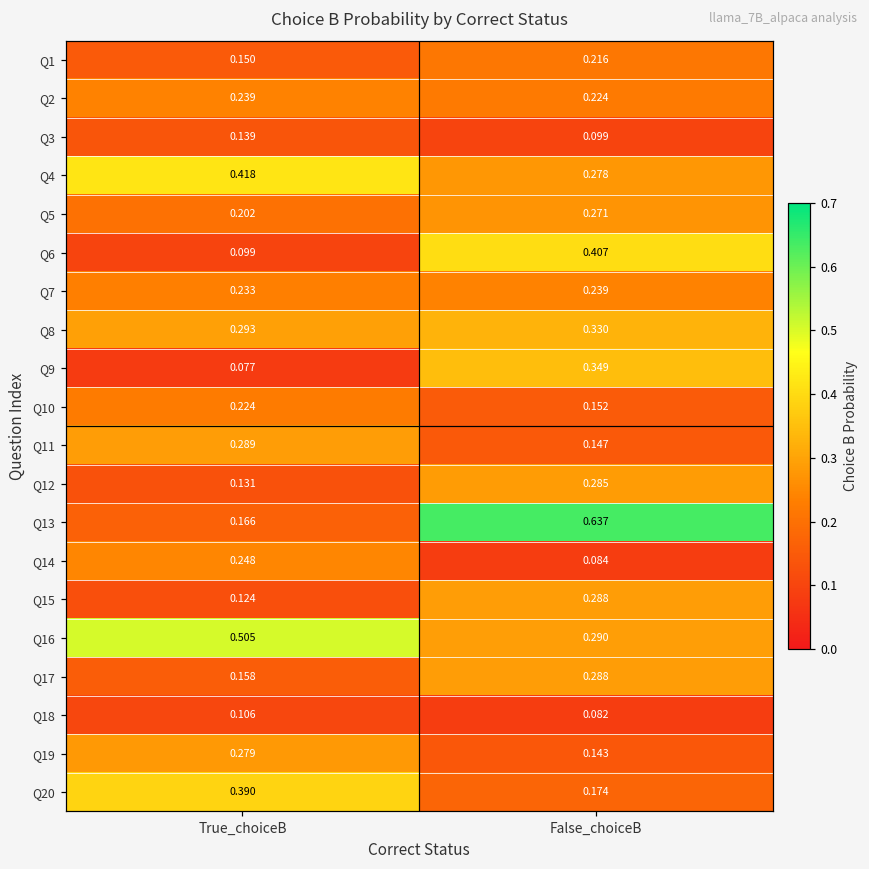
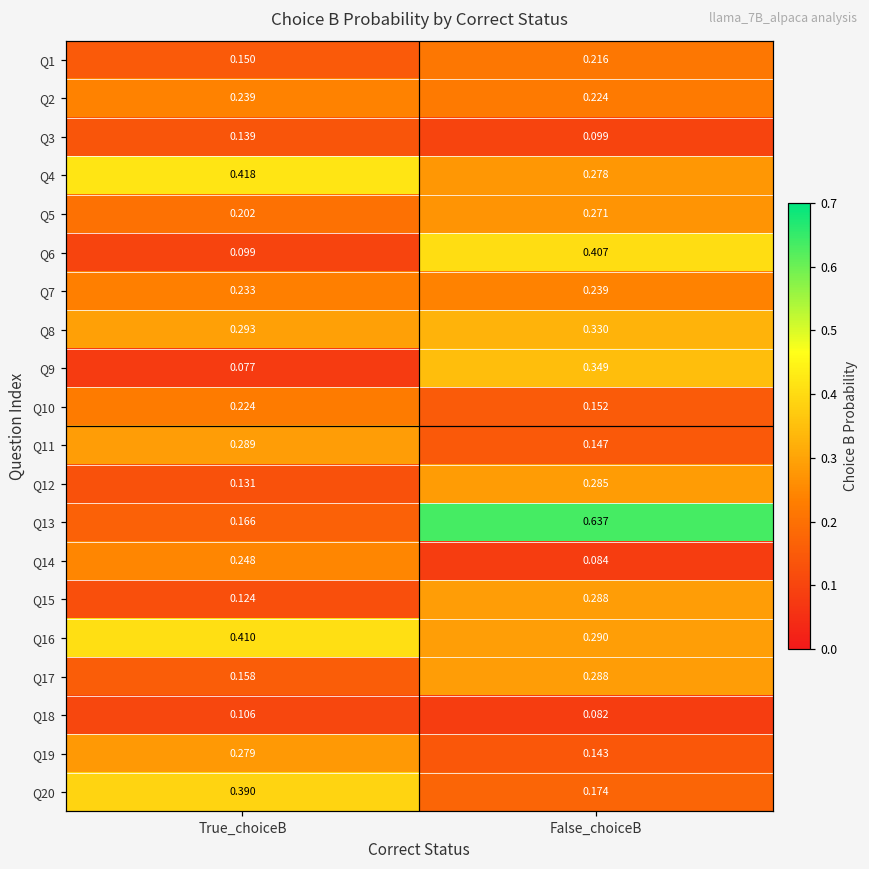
  {
    "Q1": {
      "True_choiceB": 0.150,
      "False_choiceB": 0.216
    },
    "Q2": {
      "True_choiceB": 0.239,
      "False_choiceB": 0.224
    },
    "Q3": {
      "True_choiceB": 0.139,
      "False_choiceB": 0.099
    },
    "Q4": {
      "True_choiceB": 0.418,
      "False_choiceB": 0.278
    },
    "Q5": {
      "True_choiceB": 0.202,
      "False_choiceB": 0.271
    },
    "Q6": {
      "True_choiceB": 0.099,
      "False_choiceB": 0.407
    },
    "Q7": {
      "True_choiceB": 0.233,
      "False_choiceB": 0.239
    },
    "Q8": {
      "True_choiceB": 0.293,
      "False_choiceB": 0.330
    },
    "Q9": {
      "True_choiceB": 0.077,
      "False_choiceB": 0.349
    },
    "Q10": {
      "True_choiceB": 0.224,
      "False_choiceB": 0.152
    },
    "Q11": {
      "True_choiceB": 0.289,
      "False_choiceB": 0.147
    },
    "Q12": {
      "True_choiceB": 0.131,
      "False_choiceB": 0.285
    },
    "Q13": {
      "True_choiceB": 0.166,
      "False_choiceB": 0.637
    },
    "Q14": {
      "True_choiceB": 0.248,
      "False_choiceB": 0.084
    },
    "Q15": {
      "True_choiceB": 0.124,
      "False_choiceB": 0.288
    },
    "Q16": {
-     "True_choiceB": 0.505,
+     "True_choiceB": 0.410,
      "False_choiceB": 0.290
    },
    "Q17": {
      "True_choiceB": 0.158,
      "False_choiceB": 0.288
    },
    "Q18": {
      "True_choiceB": 0.106,
      "False_choiceB": 0.082
    },
    "Q19": {
      "True_choiceB": 0.279,
      "False_choiceB": 0.143
    },
    "Q20": {
      "True_choiceB": 0.390,
      "False_choiceB": 0.174
    }
  }
